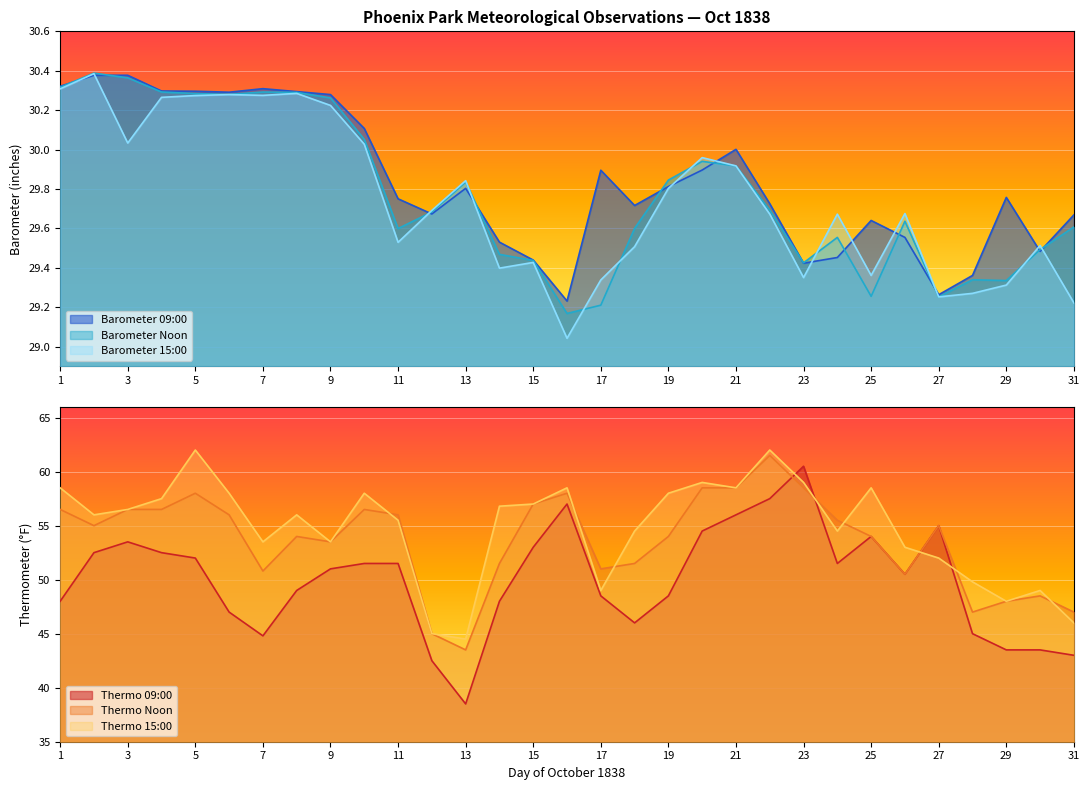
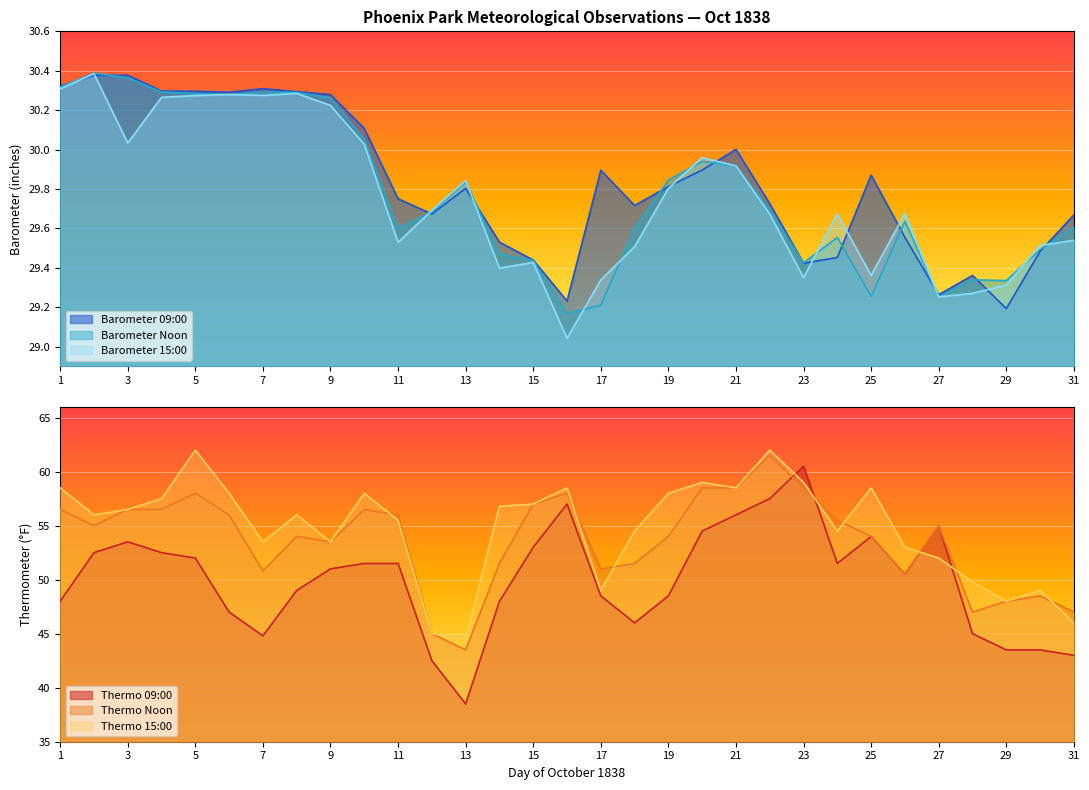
  {
    "Phoenix Park Meteorological Observations — Oct 1838": {
      "Barometer 09:00": {
        "7": 30.31,
        "9": 30.28,
        "11": 29.75,
        "13": 29.80,
        "17": 29.90,
        "21": 30.00,
-       "25": 29.64,
-       "29": 29.76,
+       "25": 29.87,
+       "29": 29.19,
        "31": 29.67
      },
      "Barometer Noon": {
        "7": 30.29,
        "9": 30.26,
        "11": 29.60,
        "17": 29.21,
        "19": 29.85,
        "25": 29.26,
        "29": 29.34,
        "31": 29.61
      },
      "Barometer 15:00": {
        "3": 30.03,
        "7": 30.28,
        "9": 30.22,
        "11": 29.53,
        "17": 29.34,
        "23": 29.35,
        "25": 29.36,
        "29": 29.31,
-       "31": 29.22
+       "31": 29.54
      }
    }
  }
